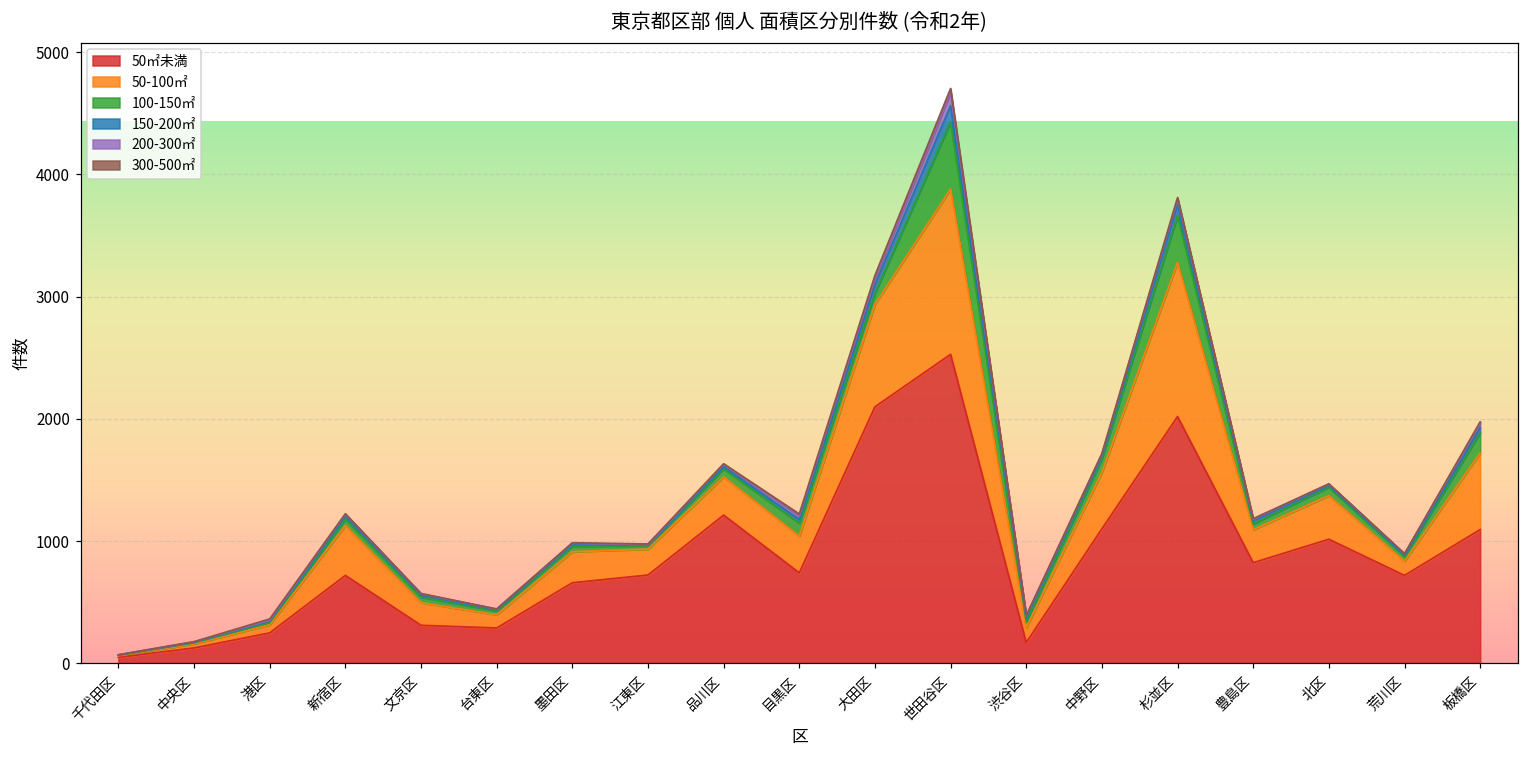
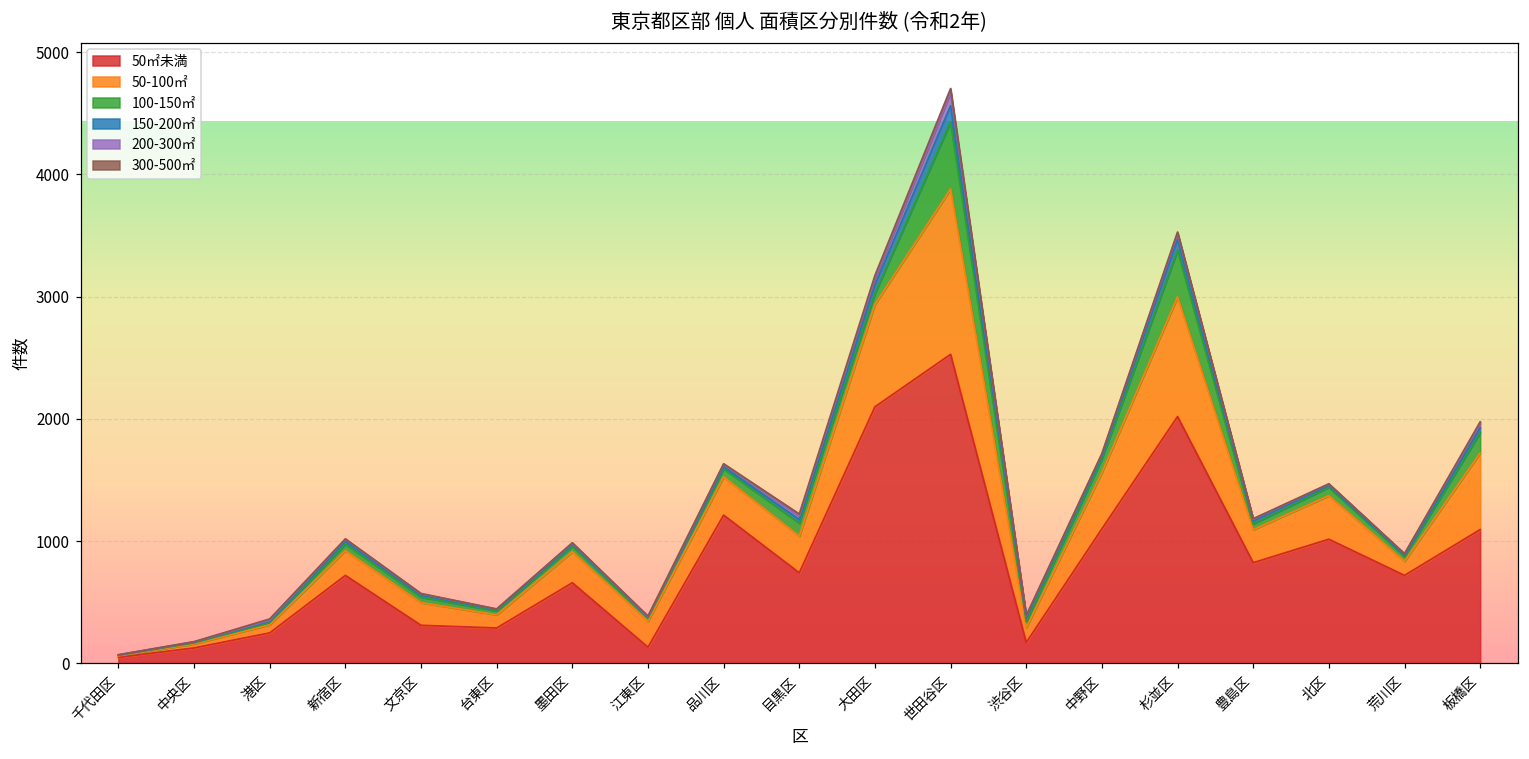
  {
    "50㎡未満": {
      "中央区": 130,
      "港区": 250,
      "新宿区": 720,
      "文京区": 310,
      "台東区": 290,
      "墨田区": 660,
-     "江東区": 720,
+     "江東区": 130,
      "品川区": 1210,
      "目黒区": 740,
      "大田区": 2100,
      "世田谷区": 2530,
      "渋谷区": 170,
      "中野区": 1100,
      "杉並区": 2020,
      "豊島区": 820,
      "北区": 1020,
      "荒川区": 720,
      "板橋区": 1100
    },
    "50-100㎡": {
-     "新宿区": 410,
+     "新宿区": 200,
      "文京区": 190,
      "台東区": 110,
      "墨田区": 250,
      "江東区": 210,
      "品川区": 310,
      "目黒区": 300,
      "大田区": 840,
      "世田谷区": 1350,
      "渋谷区": 120,
      "中野区": 460,
-     "杉並区": 1260,
+     "杉並区": 980,
      "豊島区": 270,
      "北区": 360,
      "荒川区": 120,
      "板橋区": 630
    },
    "100-150㎡": {
      "新宿区": 50,
      "目黒区": 110,
      "大田区": 90,
      "世田谷区": 550,
      "渋谷区": 50,
      "中野区": 110,
      "杉並区": 380,
      "豊島区": 50,
      "板橋区": 170
    },
    "150-200㎡": {
      "目黒区": 30,
      "大田区": 70,
      "世田谷区": 130,
      "杉並区": 90,
      "板橋区": 40
    },
    "200-300㎡": {
      "世田谷区": 110
    },
    "300-500㎡": {
      "世田谷区": 40
    }
  }
